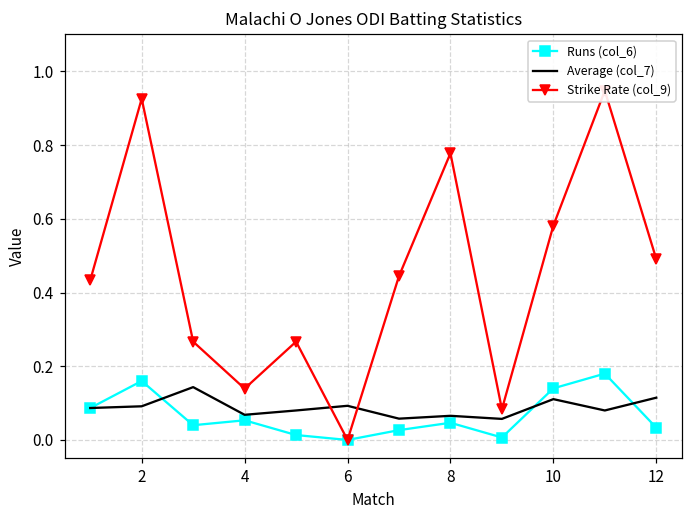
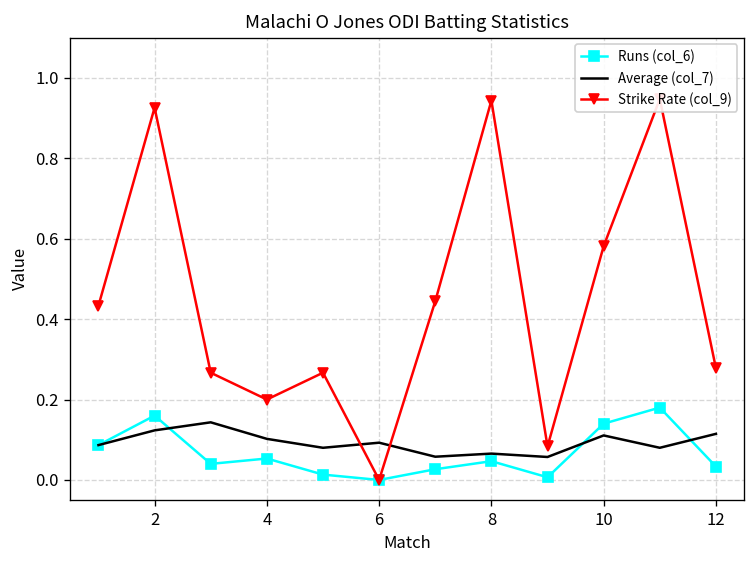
  {
    "Runs (col_6)": {
      "2": 0.16,
      "4": 0.05,
      "8": 0.05,
      "10": 0.14,
      "12": 0.03
    },
    "Average (col_7)": {
-     "2": 0.09,
-     "4": 0.07,
+     "2": 0.12,
+     "4": 0.10,
      "6": 0.09,
      "8": 0.07,
      "10": 0.11,
      "12": 0.11
    },
    "Strike Rate (col_9)": {
      "2": 0.93,
-     "4": 0.14,
-     "8": 0.78,
+     "4": 0.20,
+     "8": 0.94,
      "10": 0.58,
-     "12": 0.49
+     "12": 0.28
    }
  }
